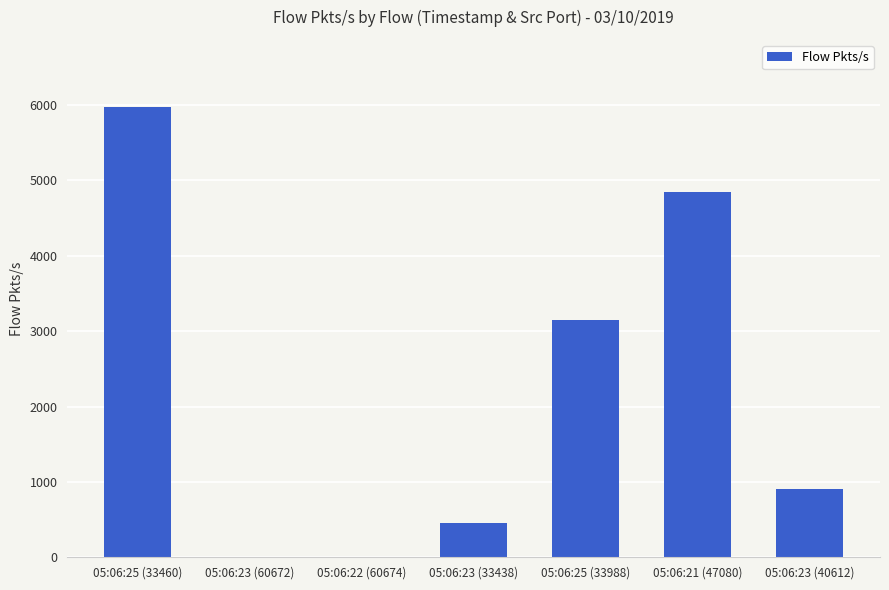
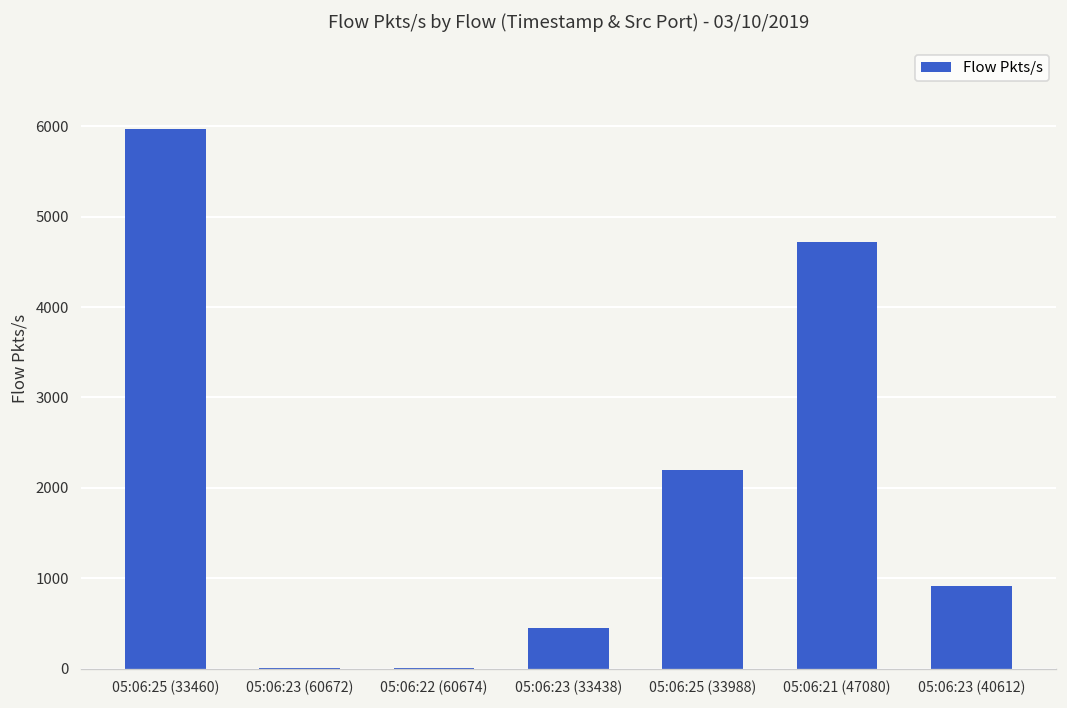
  {
    "05:06:25 (33460)": 6000,
    "05:06:23 (33438)": 400,
-   "05:06:25 (33988)": 3100,
-   "05:06:21 (47080)": 4800,
+   "05:06:25 (33988)": 2200,
+   "05:06:21 (47080)": 4700,
    "05:06:23 (40612)": 900
  }
